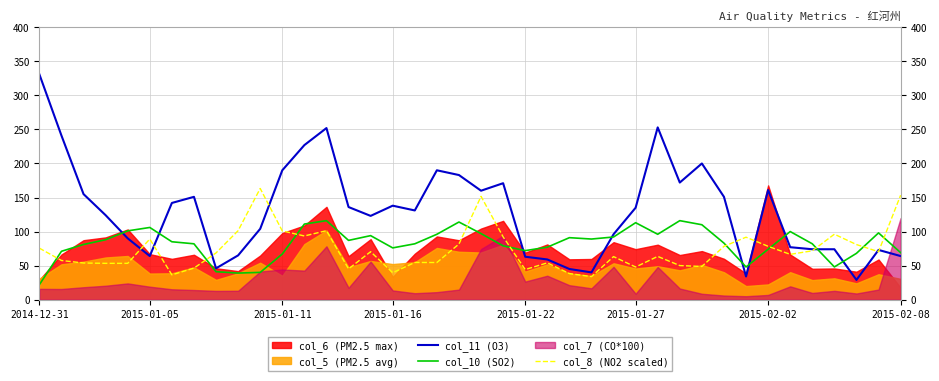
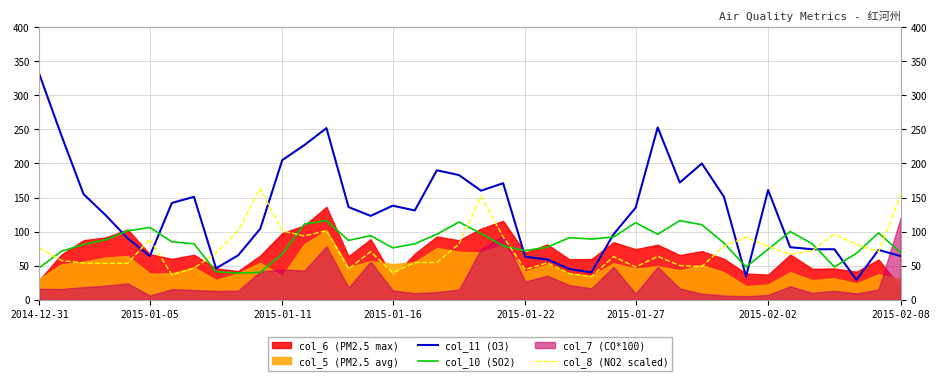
  {
    "col_11 (O3)": {
      "2014-12-31": 330,
-     "2015-01-11": 190,
+     "2015-01-11": 210,
      "2015-01-16": 140,
      "2015-01-22": 60,
      "2015-01-27": 140,
      "2015-02-02": 160,
      "2015-02-08": 60
    },
    "col_6 (PM2.5 max)": {
      "2015-01-16": 30,
      "2015-01-27": 70,
-     "2015-02-02": 170,
+     "2015-02-02": 40,
      "2015-02-08": 20
    },
    "col_10 (SO2)": {
-     "2014-12-31": 20,
+     "2014-12-31": 50,
      "2015-01-05": 110,
      "2015-01-11": 70,
      "2015-01-16": 80,
      "2015-01-27": 110,
      "2015-02-02": 70,
      "2015-02-08": 70
    },
    "col_5 (PM2.5 avg)": {
      "2015-01-05": 40,
      "2015-01-11": 40,
      "2015-01-16": 50,
      "2015-02-02": 20,
      "2015-02-08": 30
    },
    "col_8 (NO2 scaled)": {
      "2014-12-31": 80,
      "2015-01-05": 90,
      "2015-01-16": 40,
      "2015-02-02": 80,
      "2015-02-08": 150
    },
    "col_7 (CO*100)": {
      "2014-12-31": 20,
-     "2015-01-05": 20,
+     "2015-01-05": 10,
      "2015-01-11": 40,
      "2015-01-16": 10,
      "2015-01-22": 30,
      "2015-01-27": 10,
      "2015-02-02": 10,
      "2015-02-08": 120
    }
  }
